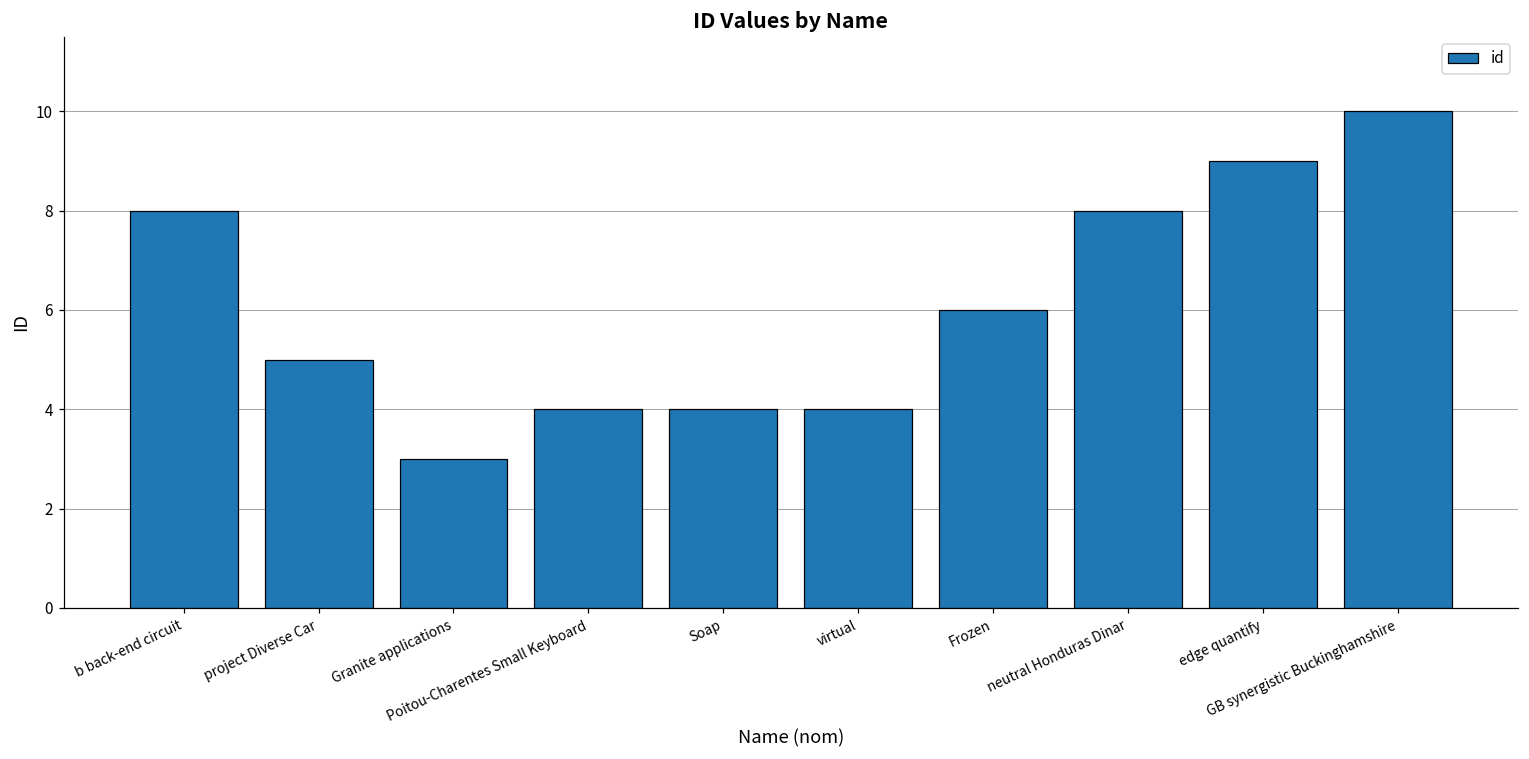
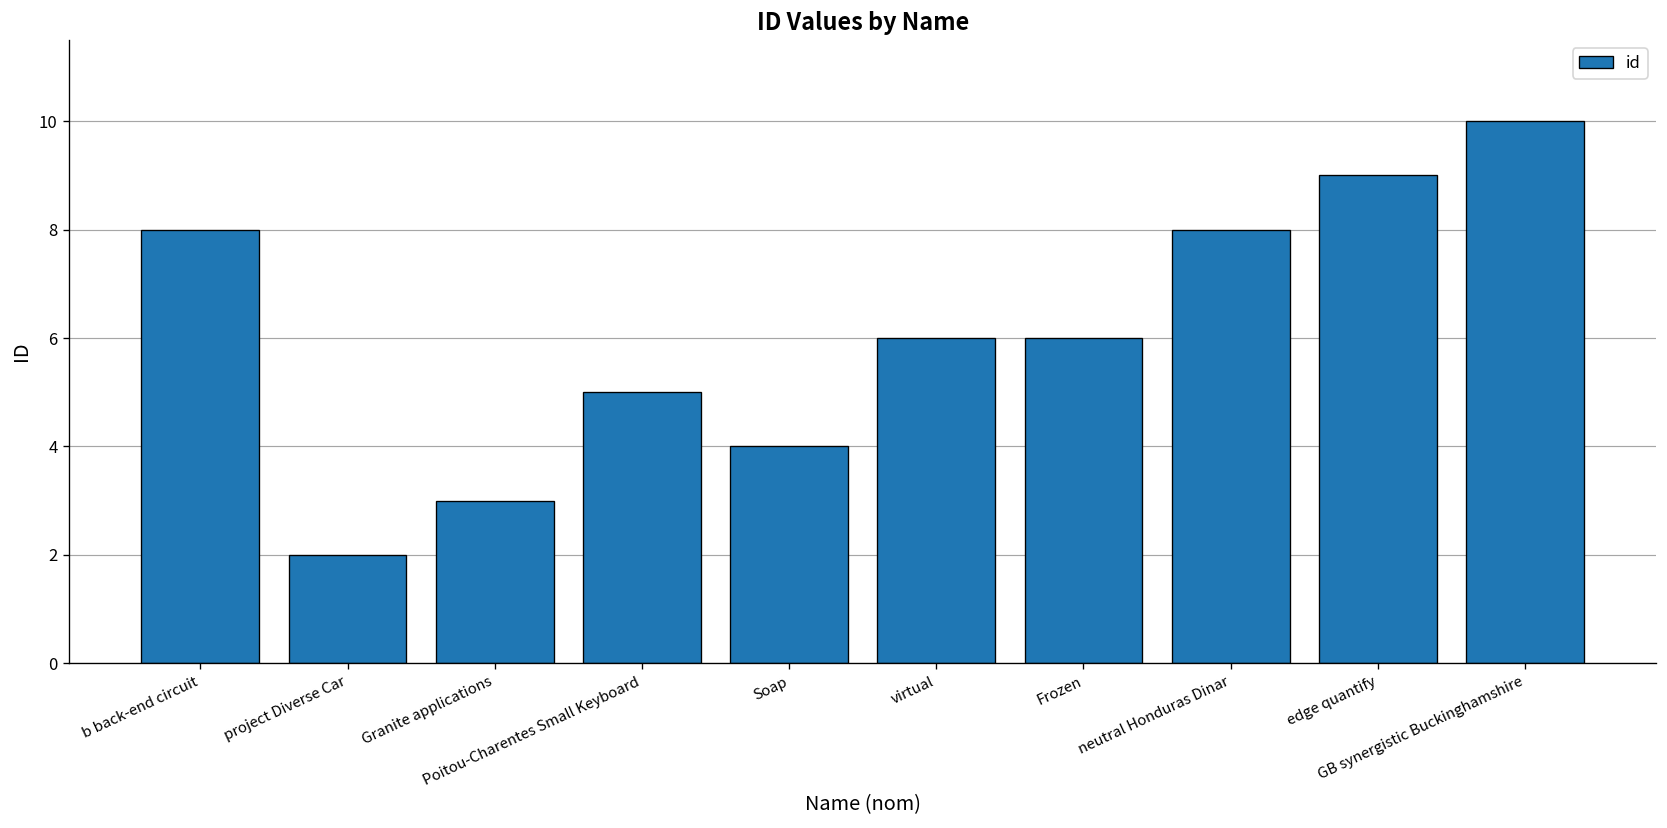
  {
    "b back-end circuit": 8,
-   "project Diverse Car": 5,
+   "project Diverse Car": 2,
    "Granite applications": 3,
-   "Poitou-Charentes Small Keyboard": 4,
+   "Poitou-Charentes Small Keyboard": 5,
    "Soap": 4,
-   "virtual": 4,
+   "virtual": 6,
    "Frozen": 6,
    "neutral Honduras Dinar": 8,
    "edge quantify": 9,
    "GB synergistic Buckinghamshire": 10
  }
